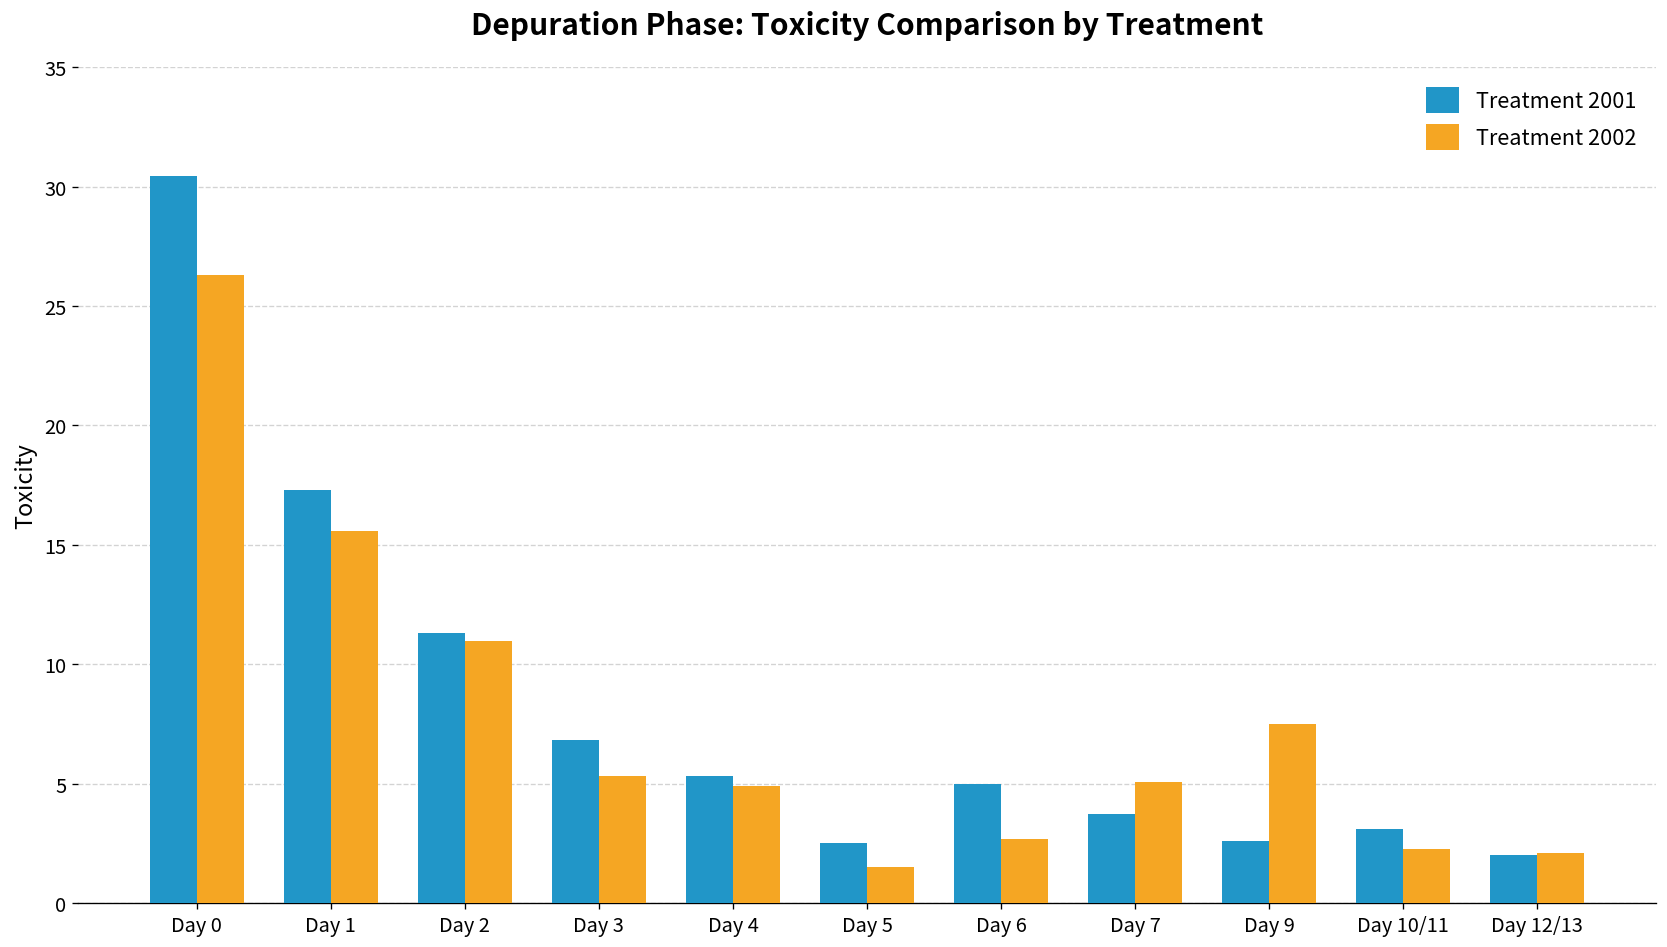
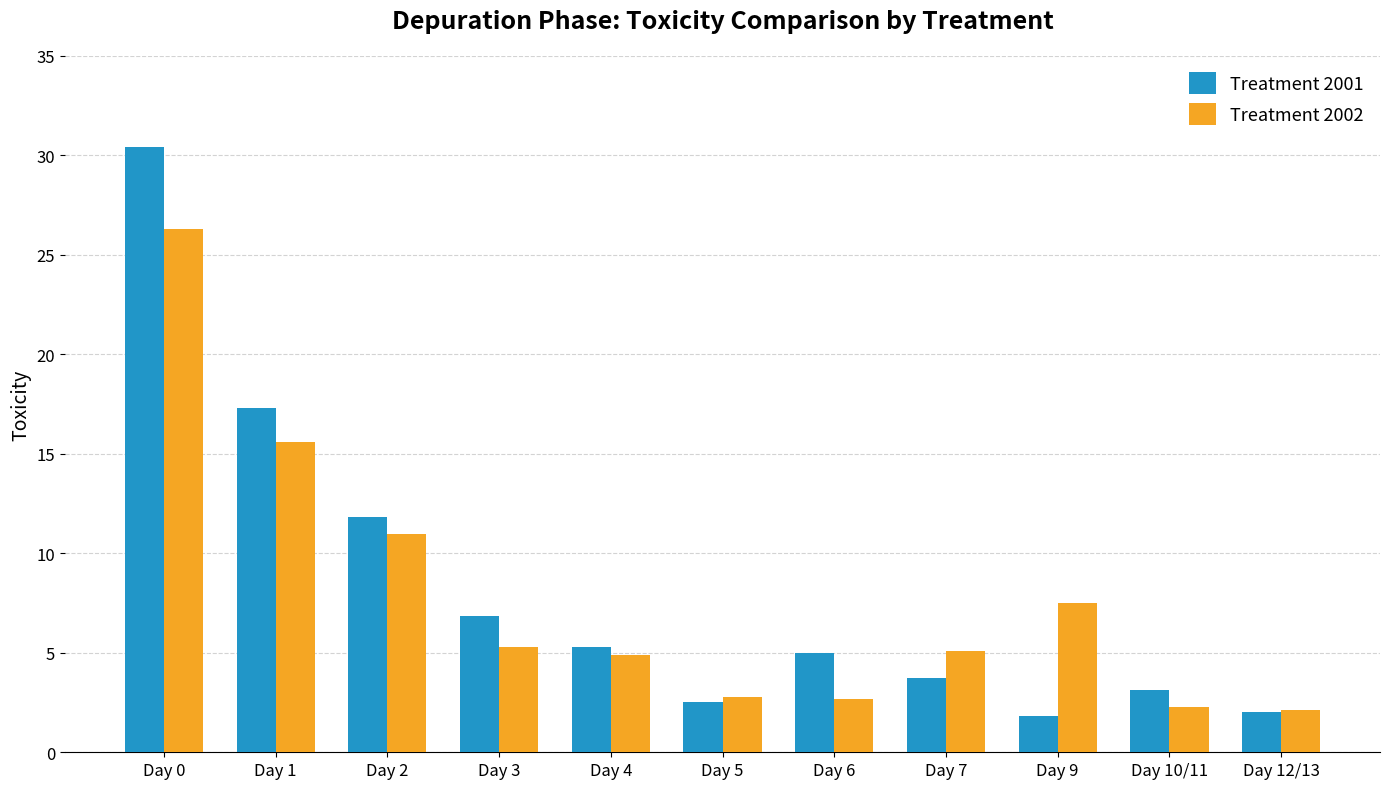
  {
    "Treatment 2001": {
      "Day 0": 30.4,
      "Day 1": 17.3,
-     "Day 2": 11.3,
+     "Day 2": 11.8,
      "Day 3": 6.8,
      "Day 4": 5.3,
      "Day 5": 2.5,
      "Day 6": 5.0,
      "Day 7": 3.7,
-     "Day 9": 2.6,
+     "Day 9": 1.8,
      "Day 10/11": 3.1,
      "Day 12/13": 2.0
    },
    "Treatment 2002": {
      "Day 0": 26.3,
      "Day 1": 15.6,
      "Day 2": 11.0,
      "Day 3": 5.3,
      "Day 4": 4.9,
-     "Day 5": 1.5,
+     "Day 5": 2.8,
      "Day 6": 2.7,
      "Day 7": 5.1,
      "Day 9": 7.5,
      "Day 10/11": 2.3,
      "Day 12/13": 2.1
    }
  }
